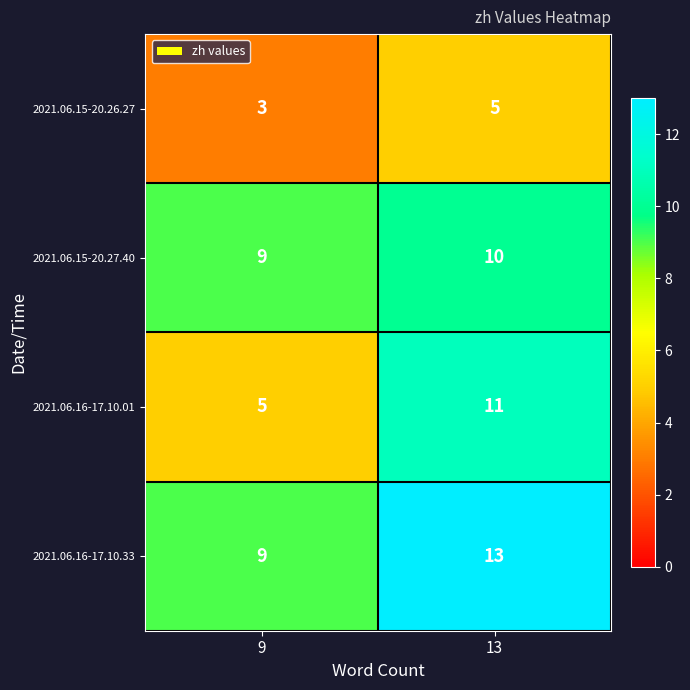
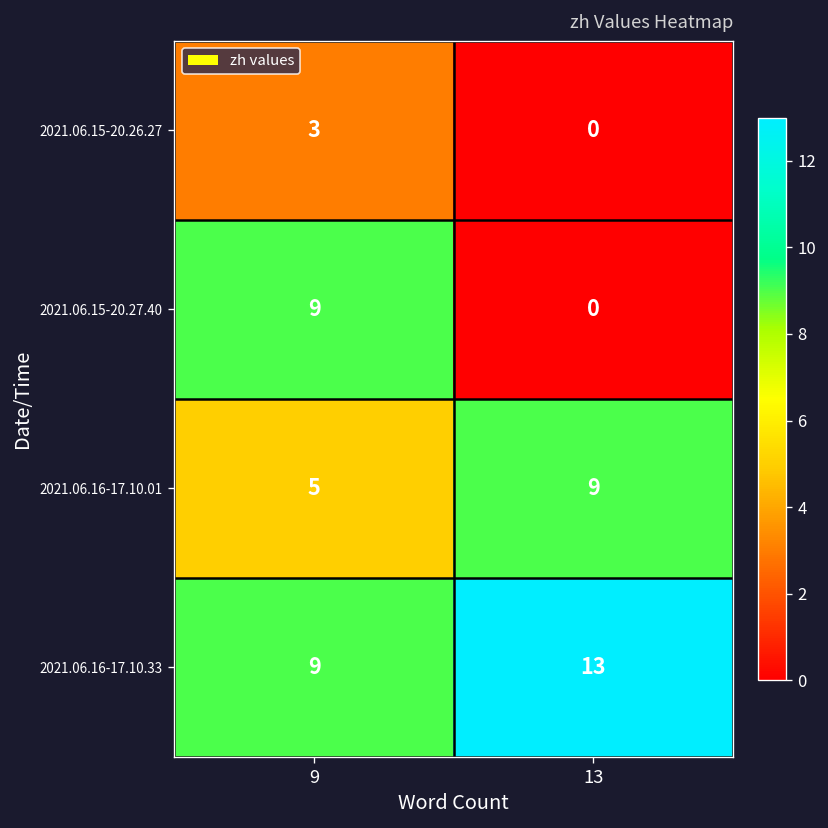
  {
    "2021.06.15-20.26.27": {
      "9": 3,
-     "13": 5
+     "13": 0
    },
    "2021.06.15-20.27.40": {
      "9": 9,
-     "13": 10
+     "13": 0
    },
    "2021.06.16-17.10.01": {
      "9": 5,
-     "13": 11
+     "13": 9
    },
    "2021.06.16-17.10.33": {
      "9": 9,
      "13": 13
    }
  }
